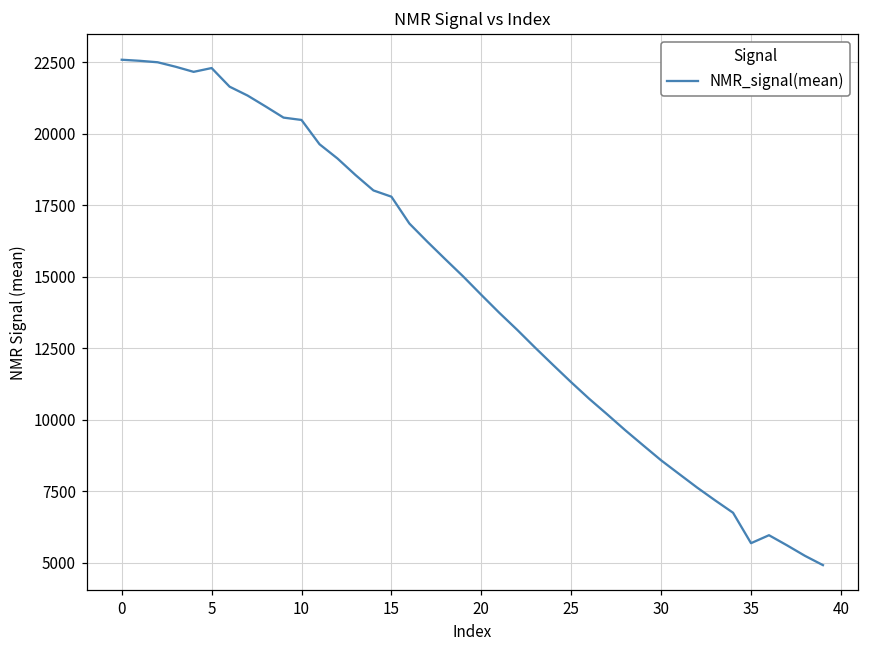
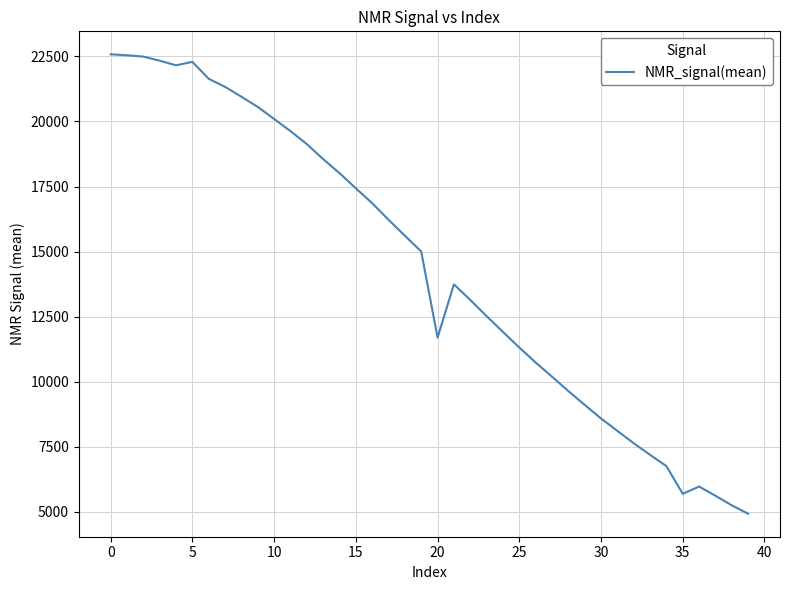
  {
    "0": 22600,
    "5": 22300,
-   "10": 20500,
-   "15": 17800,
-   "20": 14400,
+   "10": 20100,
+   "15": 17400,
+   "20": 11700,
    "25": 11300,
    "30": 8600,
    "35": 5700
  }
